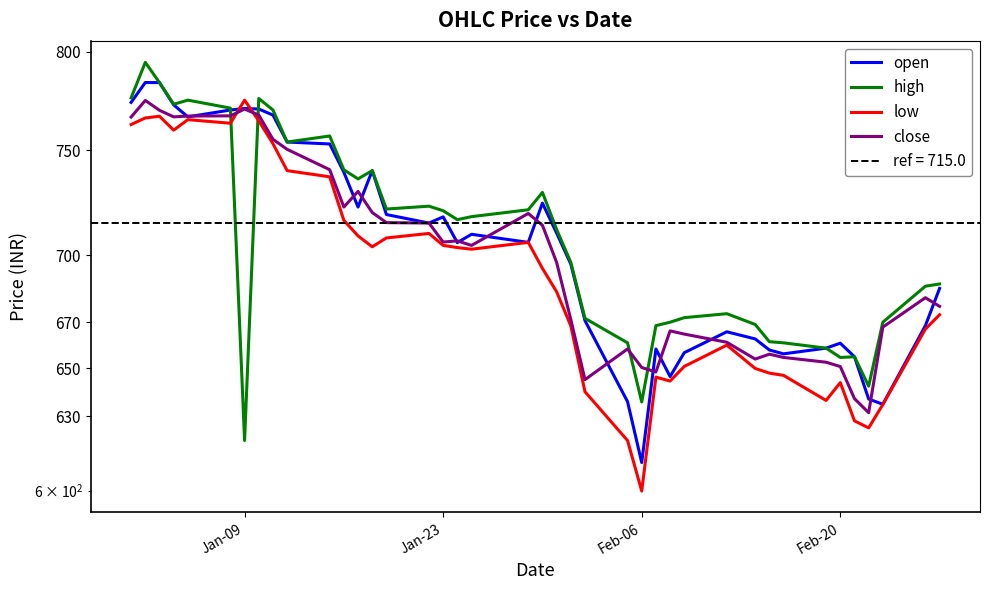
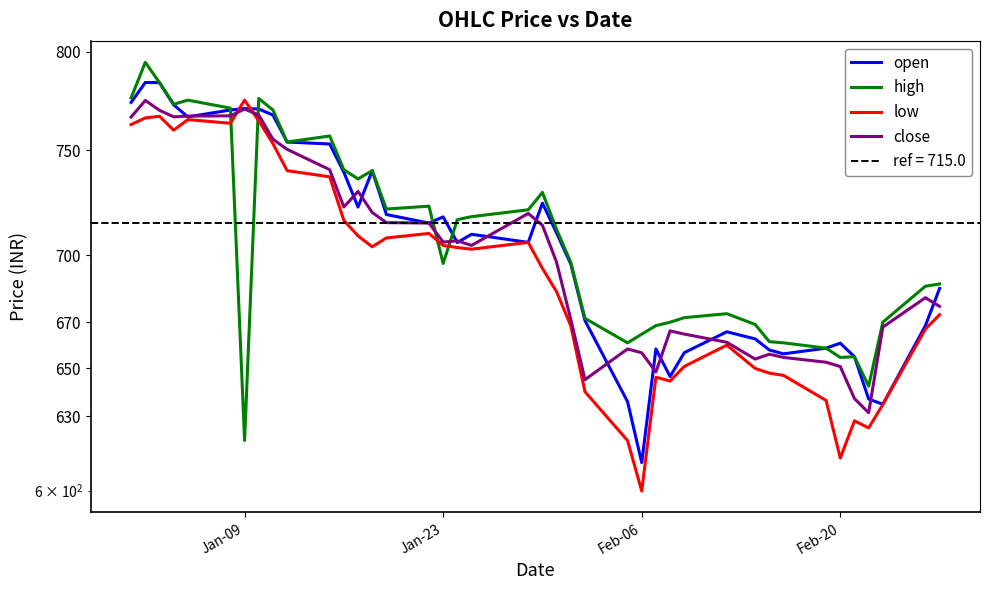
  {
    "open": {
      "Jan-23": 718,
      "Feb-06": 611,
      "Feb-20": 661
    },
    "high": {
      "Jan-09": 620,
-     "Jan-23": 721,
-     "Feb-06": 636,
+     "Jan-23": 696,
+     "Feb-06": 665,
      "Feb-20": 655
    },
    "low": {
      "Jan-09": 775,
      "Jan-23": 705,
      "Feb-06": 600,
-     "Feb-20": 644
+     "Feb-20": 613
    },
    "close": {
      "Jan-23": 706,
-     "Feb-06": 650,
+     "Feb-06": 657,
      "Feb-20": 651
    }
  }
